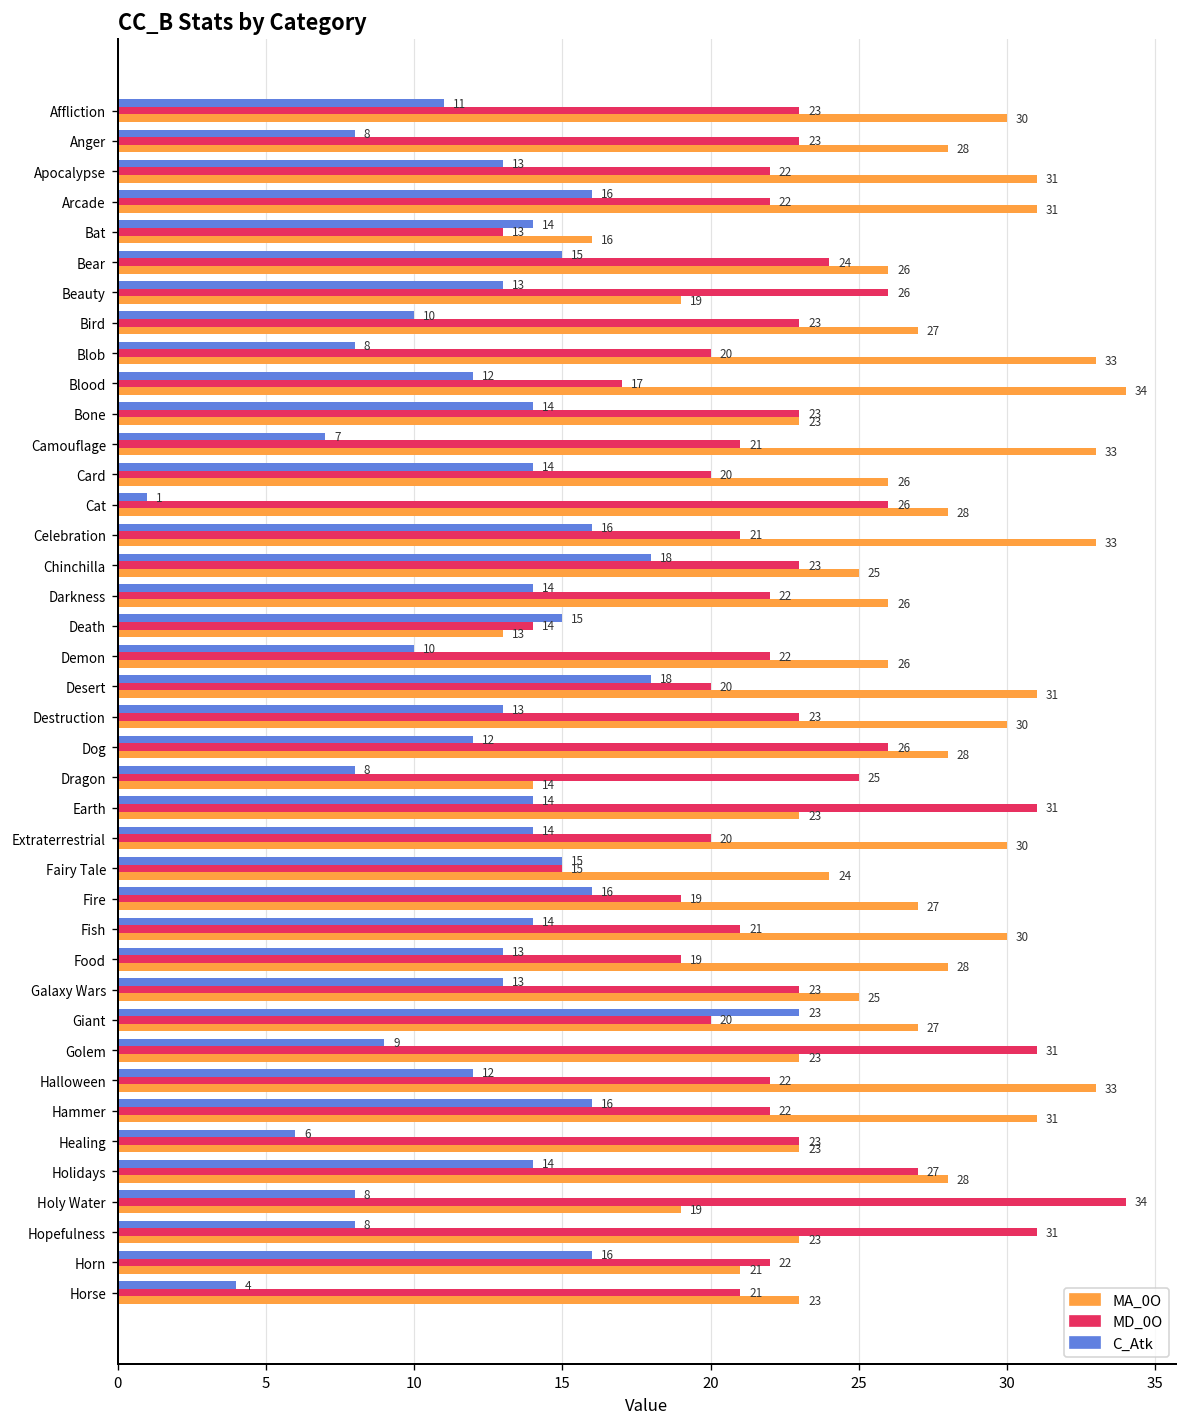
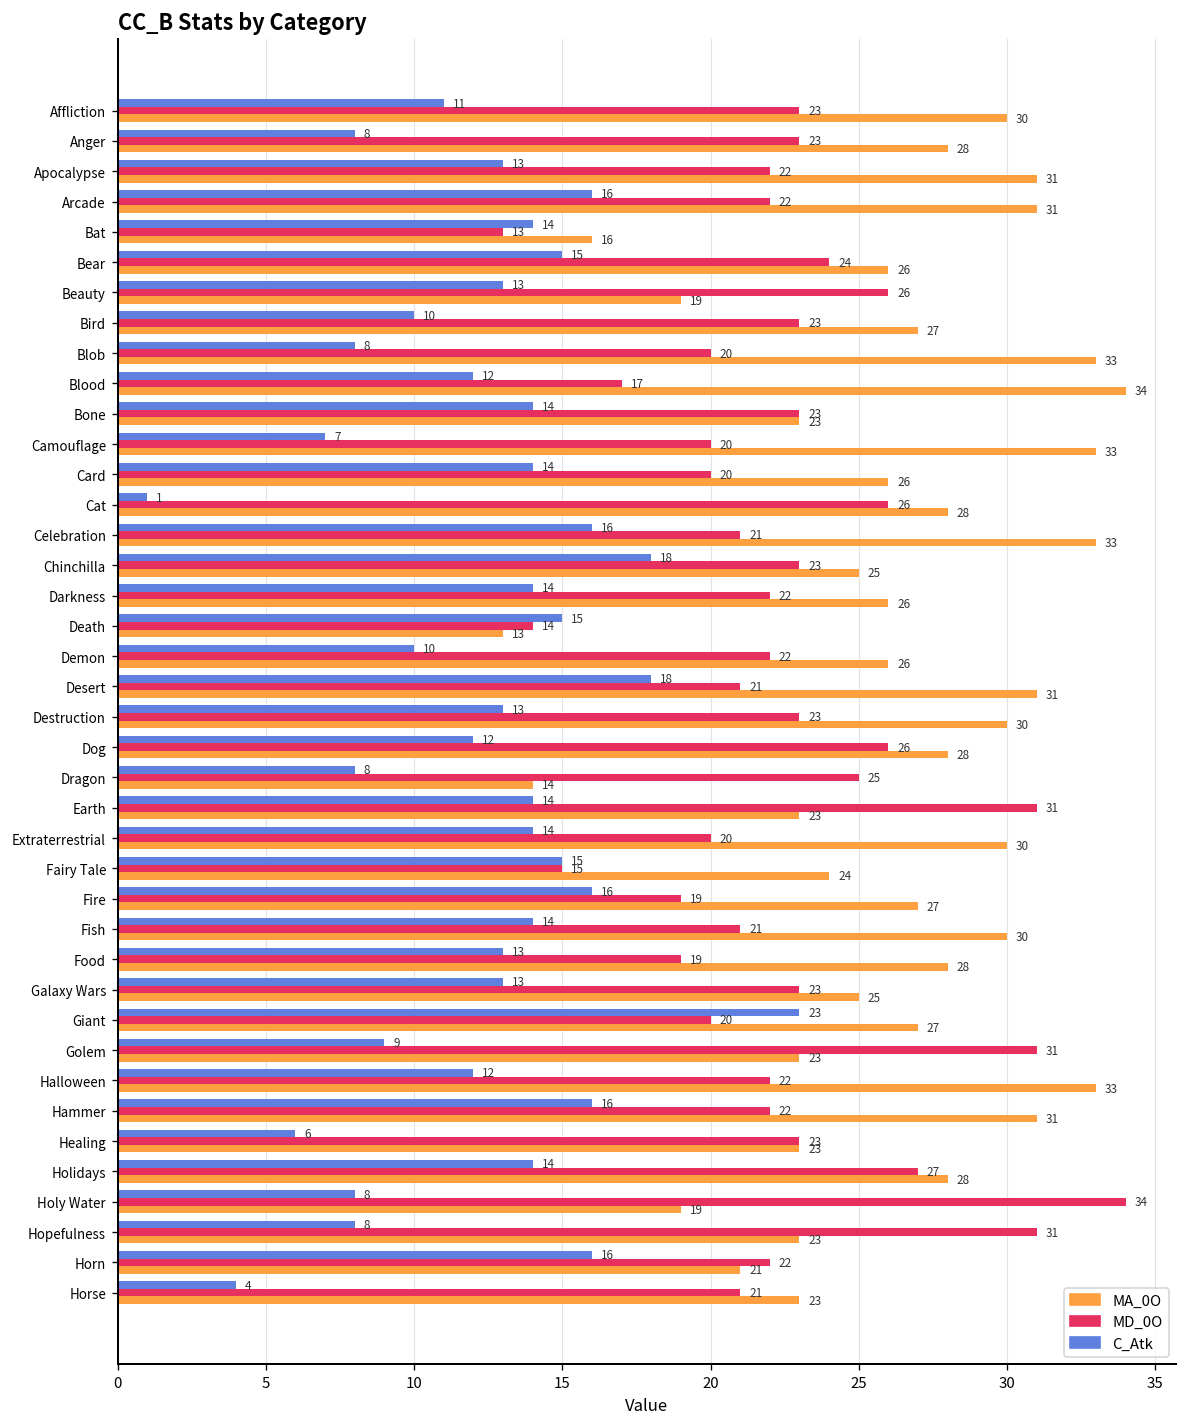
  {
    "MA_0O": {
      "Affliction": 30,
      "Anger": 28,
      "Apocalypse": 31,
      "Arcade": 31,
      "Bat": 16,
      "Bear": 26,
      "Beauty": 19,
      "Bird": 27,
      "Blob": 33,
      "Blood": 34,
      "Camouflage": 33,
      "Card": 26,
      "Cat": 28,
      "Celebration": 33,
      "Chinchilla": 25,
      "Darkness": 26,
      "Death": 13,
      "Demon": 26,
      "Desert": 31,
      "Destruction": 30,
      "Dog": 28,
      "Dragon": 14,
      "Earth": 23,
      "Extraterrestrial": 30,
      "Fairy Tale": 24,
      "Fire": 27,
      "Fish": 30,
      "Food": 28,
      "Galaxy Wars": 25,
      "Giant": 27,
      "Golem": 23,
      "Halloween": 33,
      "Hammer": 31,
      "Holidays": 28,
      "Holy Water": 19,
      "Hopefulness": 23,
      "Horn": 21,
      "Horse": 23
    },
    "MD_0O": {
      "Affliction": 23,
      "Anger": 23,
      "Apocalypse": 22,
      "Arcade": 22,
      "Bat": 13,
      "Bear": 24,
      "Beauty": 26,
      "Bird": 23,
      "Blob": 20,
      "Blood": 17,
-     "Camouflage": 21,
+     "Camouflage": 20,
      "Card": 20,
      "Cat": 26,
      "Celebration": 21,
      "Chinchilla": 23,
      "Darkness": 22,
      "Death": 14,
      "Demon": 22,
-     "Desert": 20,
+     "Desert": 21,
      "Destruction": 23,
      "Dog": 26,
      "Dragon": 25,
      "Earth": 31,
      "Extraterrestrial": 20,
      "Fire": 19,
      "Fish": 21,
      "Food": 19,
      "Galaxy Wars": 23,
      "Giant": 20,
      "Golem": 31,
      "Halloween": 22,
      "Hammer": 22,
      "Holidays": 27,
      "Holy Water": 34,
      "Hopefulness": 31,
      "Horn": 22,
      "Horse": 21
    },
    "C_Atk": {
      "Affliction": 11,
      "Anger": 8,
      "Apocalypse": 13,
      "Arcade": 16,
      "Bat": 14,
      "Bear": 15,
      "Beauty": 13,
      "Bird": 10,
      "Blob": 8,
      "Blood": 12,
      "Bone": 14,
      "Camouflage": 7,
      "Card": 14,
      "Cat": 1,
      "Celebration": 16,
      "Chinchilla": 18,
      "Darkness": 14,
      "Death": 15,
      "Demon": 10,
      "Desert": 18,
      "Destruction": 13,
      "Dog": 12,
      "Dragon": 8,
      "Earth": 14,
      "Extraterrestrial": 14,
      "Fire": 16,
      "Fish": 14,
      "Food": 13,
      "Galaxy Wars": 13,
      "Giant": 23,
      "Golem": 9,
      "Halloween": 12,
      "Hammer": 16,
      "Healing": 6,
      "Holidays": 14,
      "Holy Water": 8,
      "Hopefulness": 8,
      "Horn": 16,
      "Horse": 4
    }
  }
